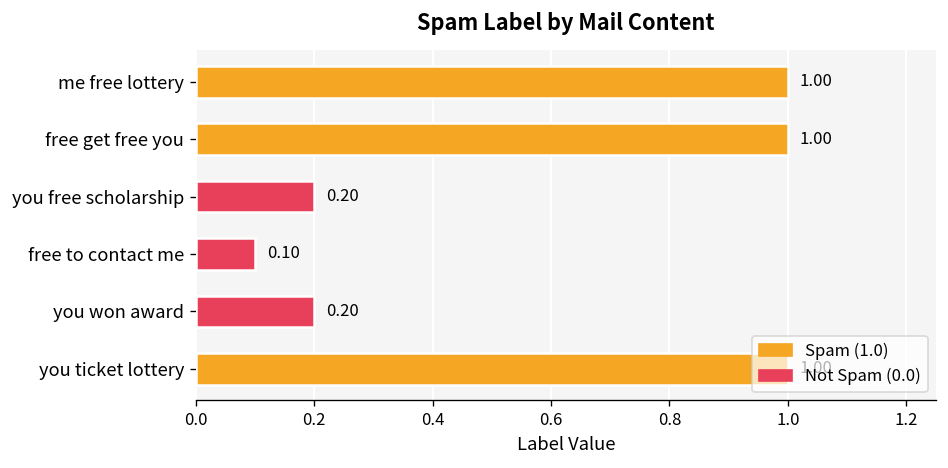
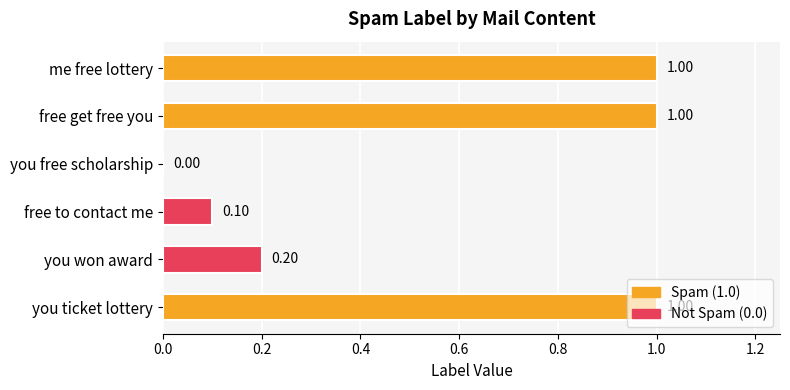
  {
    "me free lottery": 1.00,
    "free get free you": 1.00,
-   "you free scholarship": 0.20,
+   "you free scholarship": 0.00,
    "free to contact me": 0.10,
    "you won award": 0.20
  }
